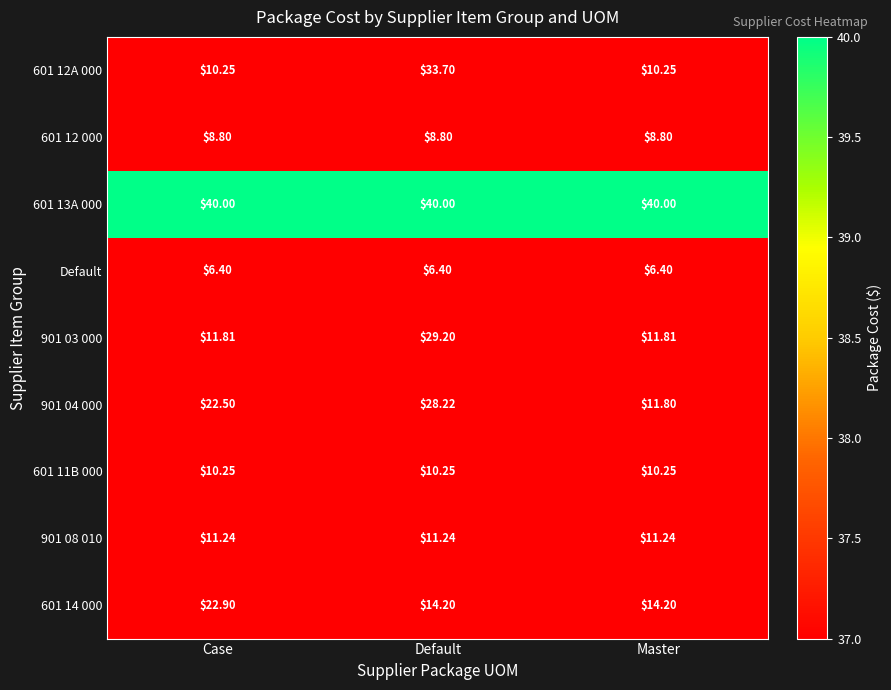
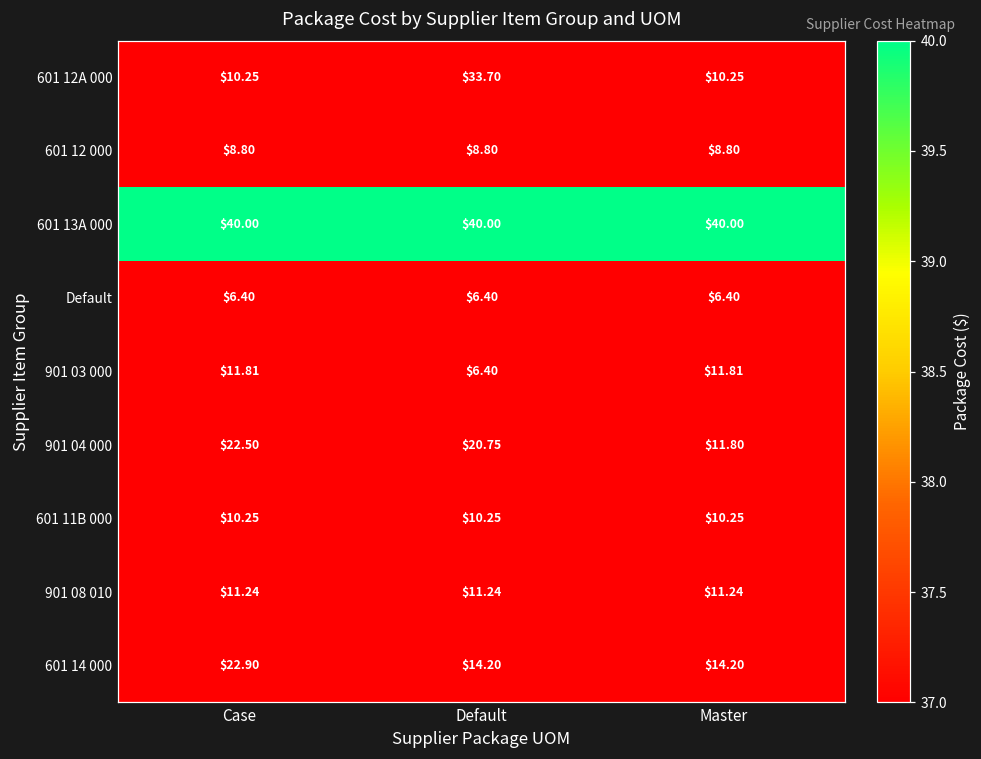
  {
    "601 12A 000": {
      "Case": "$10.25",
      "Default": "$33.70",
      "Master": "$10.25"
    },
    "601 12 000": {
      "Case": "$8.80",
      "Default": "$8.80",
      "Master": "$8.80"
    },
    "601 13A 000": {
      "Case": "$40.00",
      "Default": "$40.00",
      "Master": "$40.00"
    },
    "Default": {
      "Case": "$6.40",
      "Default": "$6.40",
      "Master": "$6.40"
    },
    "901 03 000": {
      "Case": "$11.81",
-     "Default": "$29.20",
+     "Default": "$6.40",
      "Master": "$11.81"
    },
    "901 04 000": {
      "Case": "$22.50",
-     "Default": "$28.22",
+     "Default": "$20.75",
      "Master": "$11.80"
    },
    "601 11B 000": {
      "Case": "$10.25",
      "Default": "$10.25",
      "Master": "$10.25"
    },
    "901 08 010": {
      "Case": "$11.24",
      "Default": "$11.24",
      "Master": "$11.24"
    },
    "601 14 000": {
      "Case": "$22.90",
      "Default": "$14.20",
      "Master": "$14.20"
    }
  }
